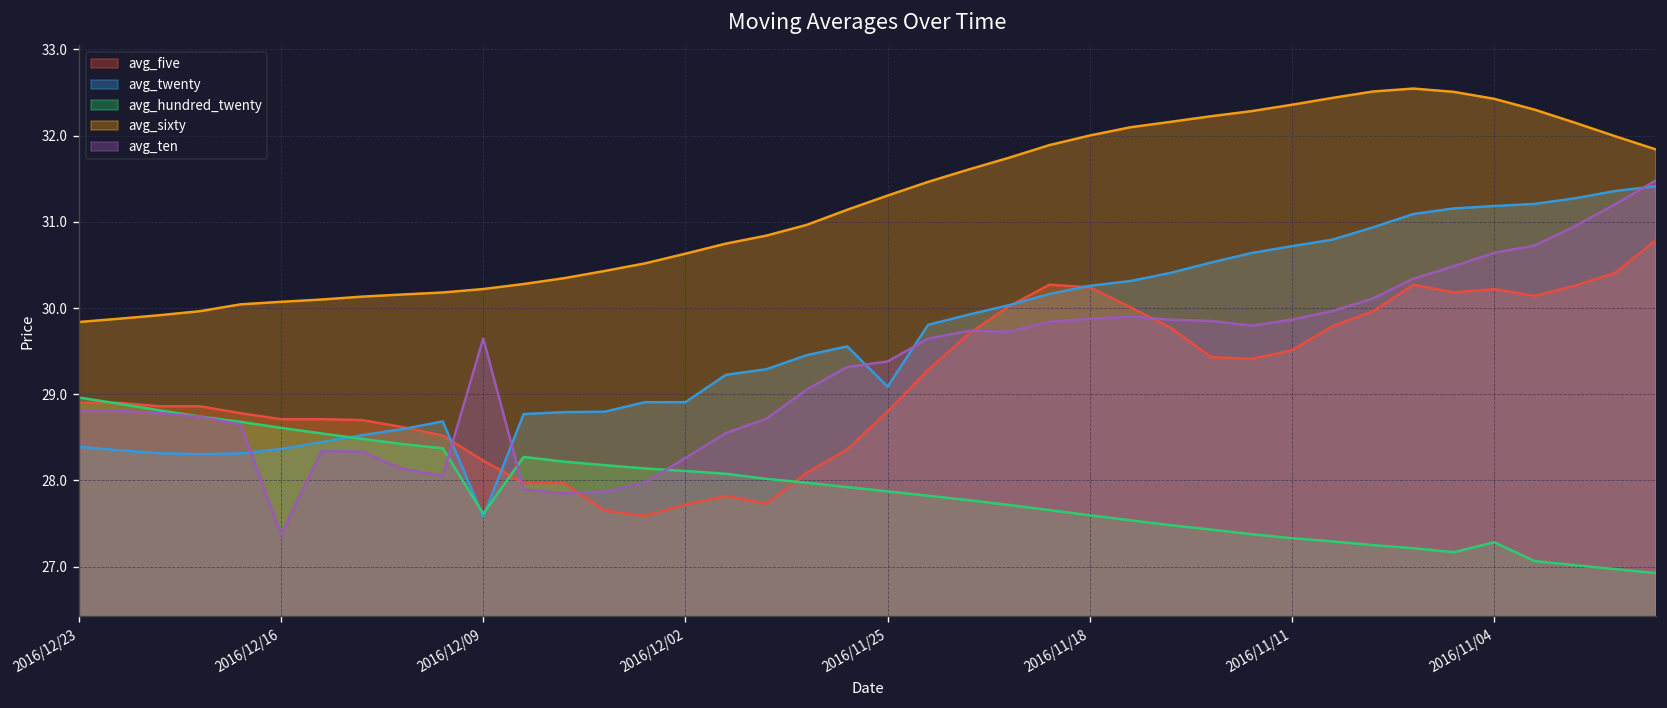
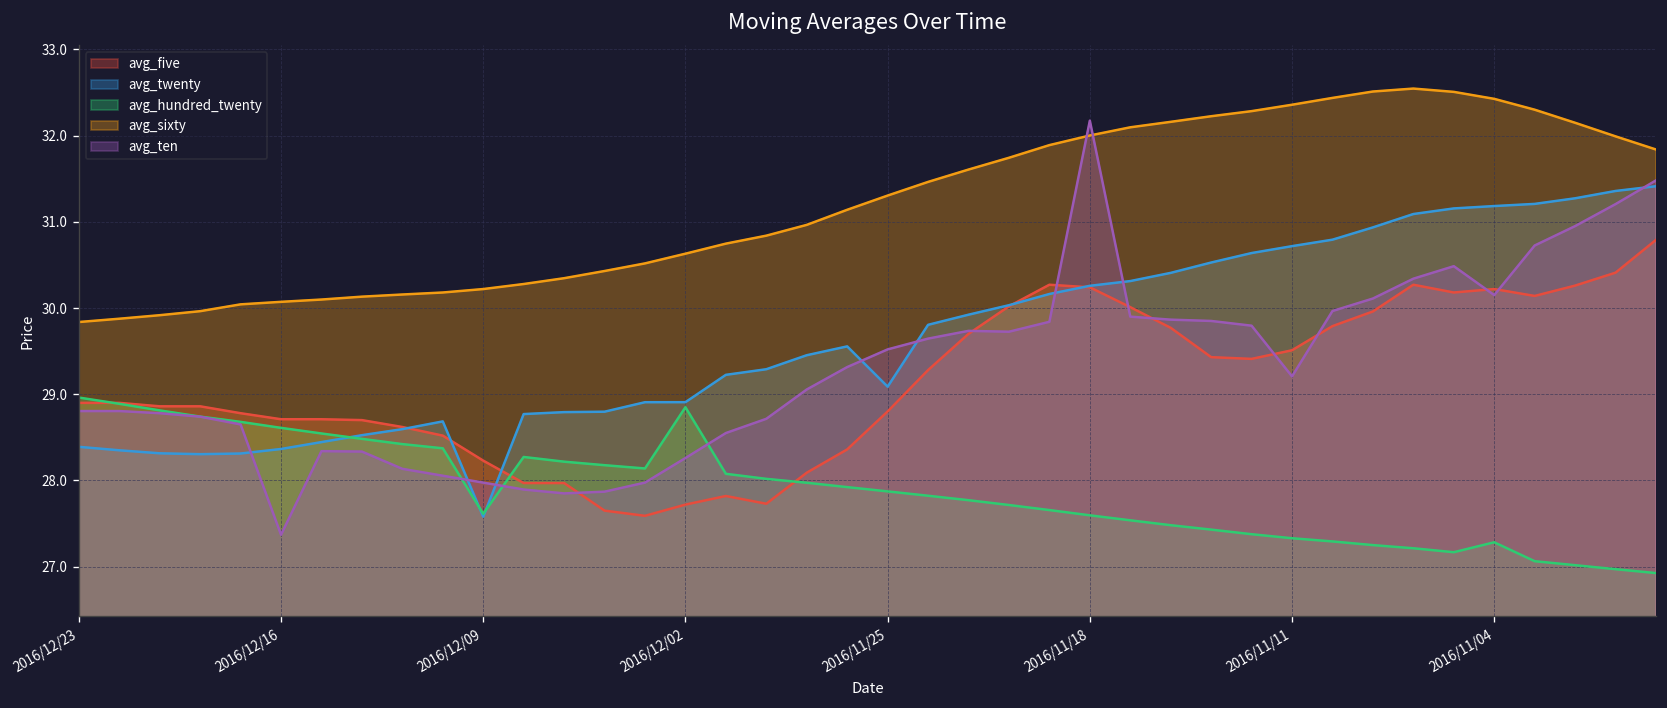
  {
    "avg_twenty": {
      "2016/12/23": 28.4,
      "2016/12/16": 28.4,
      "2016/12/02": 28.9,
      "2016/11/25": 29.1,
      "2016/11/11": 30.7,
      "2016/11/04": 31.2
    },
    "avg_hundred_twenty": {
      "2016/12/23": 29.0,
      "2016/12/16": 28.6,
-     "2016/12/02": 28.1,
+     "2016/12/02": 28.8,
      "2016/11/25": 27.9,
      "2016/11/18": 27.6,
      "2016/11/11": 27.3,
      "2016/11/04": 27.3
    },
    "avg_ten": {
      "2016/12/23": 28.8,
      "2016/12/16": 27.4,
-     "2016/12/09": 29.6,
+     "2016/12/09": 28.0,
      "2016/12/02": 28.3,
-     "2016/11/25": 29.4,
-     "2016/11/18": 29.9,
-     "2016/11/11": 29.9,
-     "2016/11/04": 30.6
+     "2016/11/25": 29.5,
+     "2016/11/18": 32.2,
+     "2016/11/11": 29.2,
+     "2016/11/04": 30.2
    }
  }
